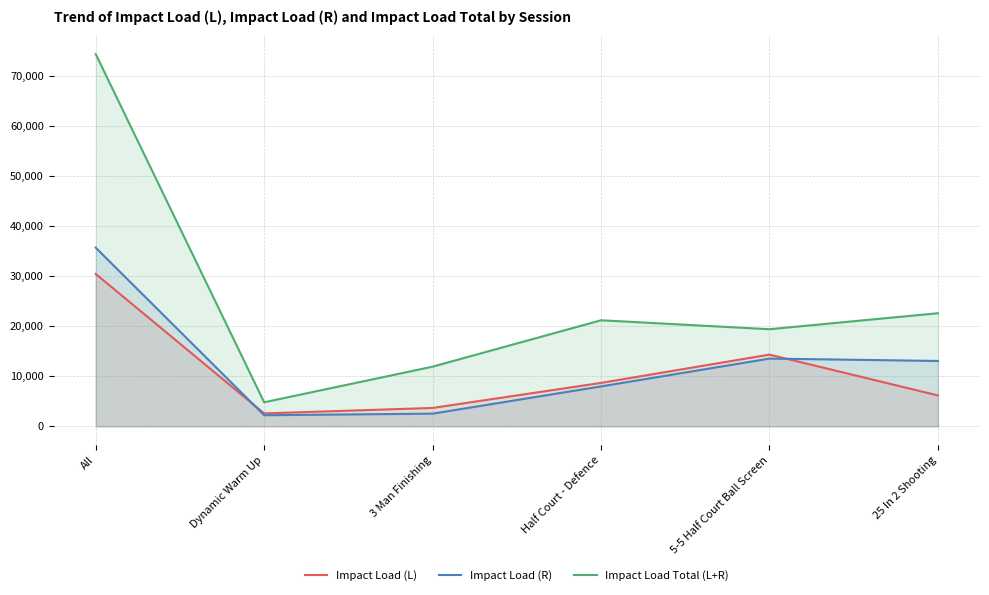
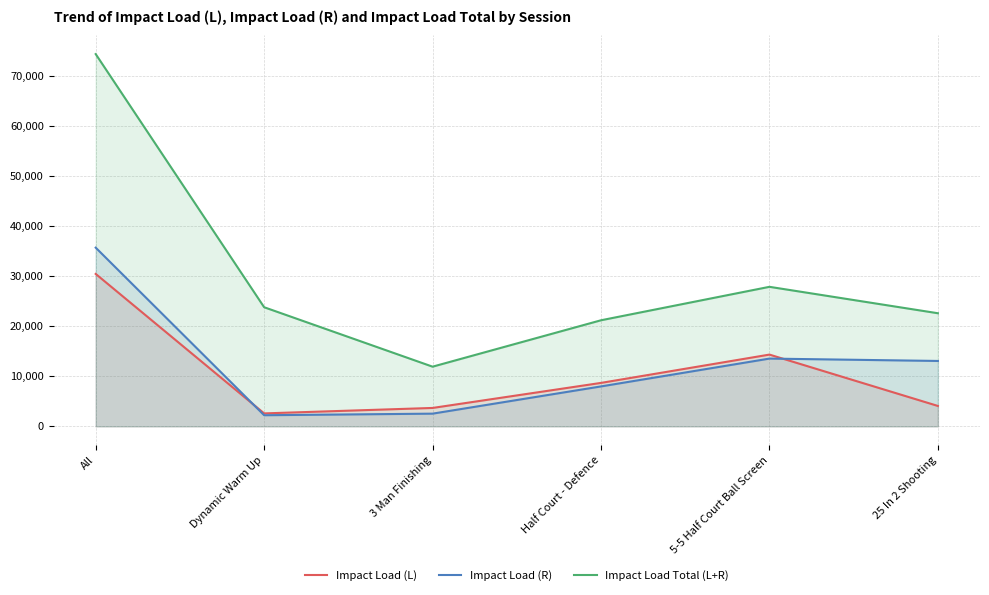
  {
    "Impact Load (L)": {
      "All": "30,000",
      "3 Man Finishing": "4,000",
      "Half Court - Defence": "9,000",
      "5-5 Half Court Ball Screen": "14,000",
-     "25 In 2 Shooting": "6,000"
+     "25 In 2 Shooting": "4,000"
    },
    "Impact Load (R)": {
      "All": "36,000",
      "3 Man Finishing": "3,000",
      "Half Court - Defence": "8,000",
      "5-5 Half Court Ball Screen": "14,000",
      "25 In 2 Shooting": "13,000"
    },
    "Impact Load Total (L+R)": {
      "All": "74,000",
-     "Dynamic Warm Up": "5,000",
+     "Dynamic Warm Up": "24,000",
      "3 Man Finishing": "12,000",
      "Half Court - Defence": "21,000",
-     "5-5 Half Court Ball Screen": "19,000",
+     "5-5 Half Court Ball Screen": "28,000",
      "25 In 2 Shooting": "23,000"
    }
  }
